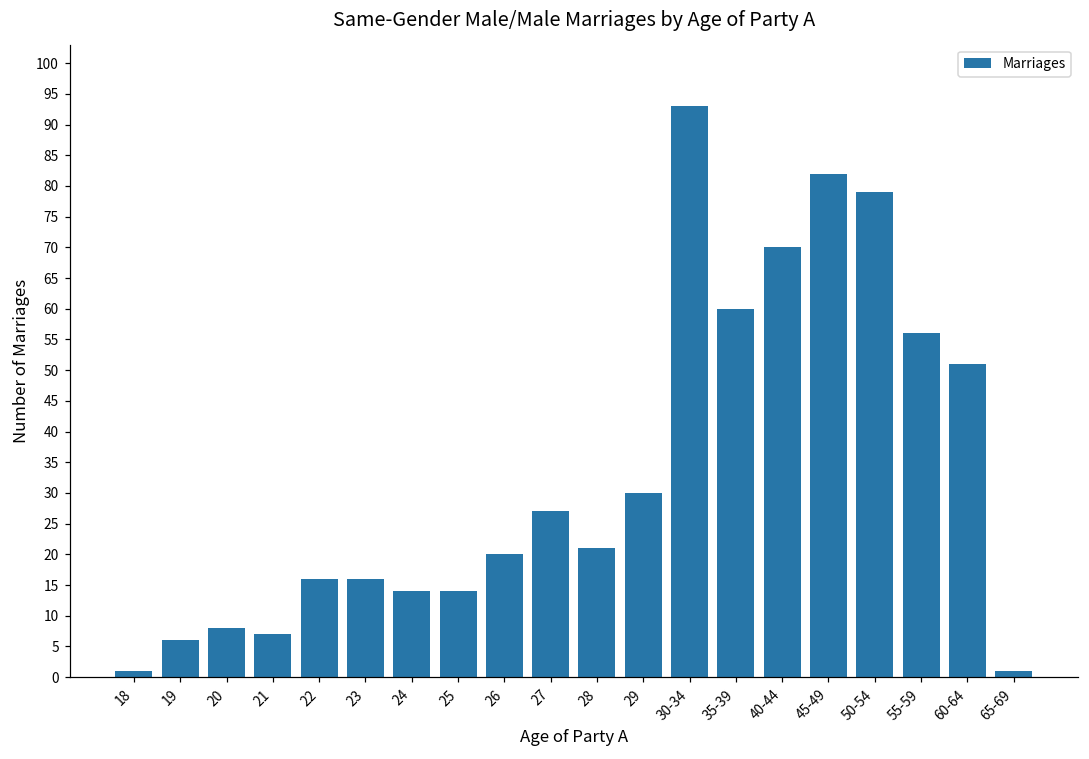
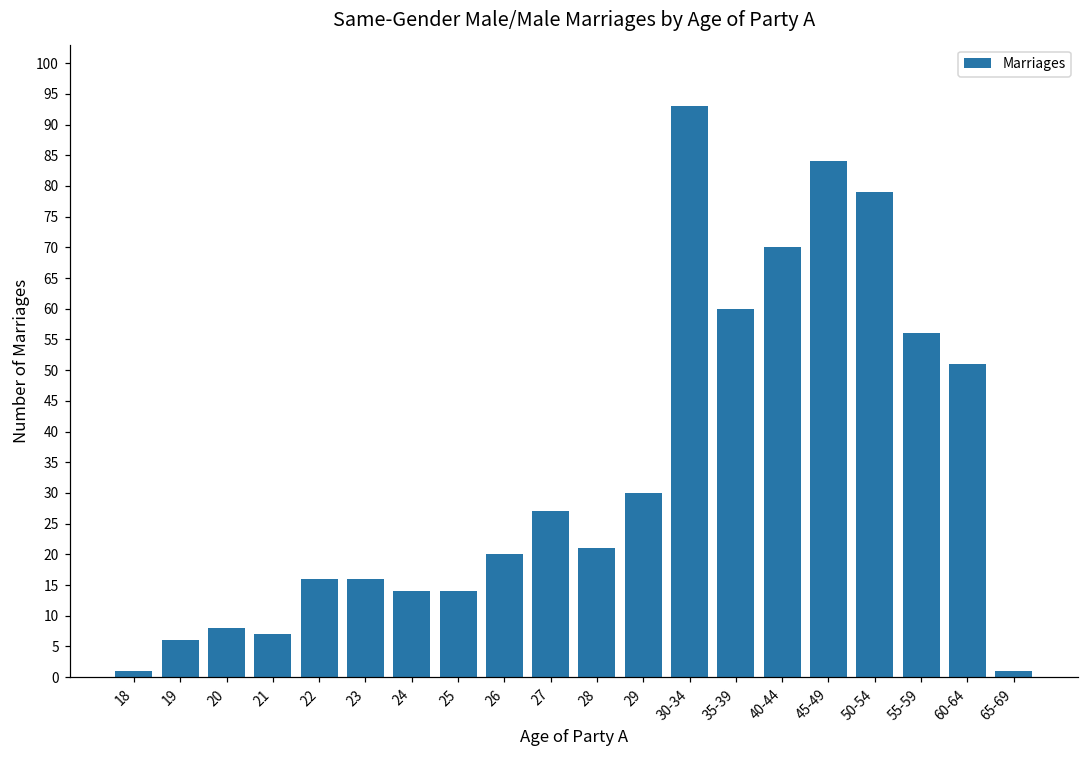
  {
    "18": 1,
    "19": 6,
    "20": 8,
    "21": 7,
    "22": 16,
    "23": 16,
    "24": 14,
    "25": 14,
    "26": 20,
    "27": 27,
    "28": 21,
    "29": 30,
    "30-34": 93,
    "35-39": 60,
    "40-44": 70,
-   "45-49": 82,
+   "45-49": 84,
    "50-54": 79,
    "55-59": 56,
    "60-64": 51,
    "65-69": 1
  }
